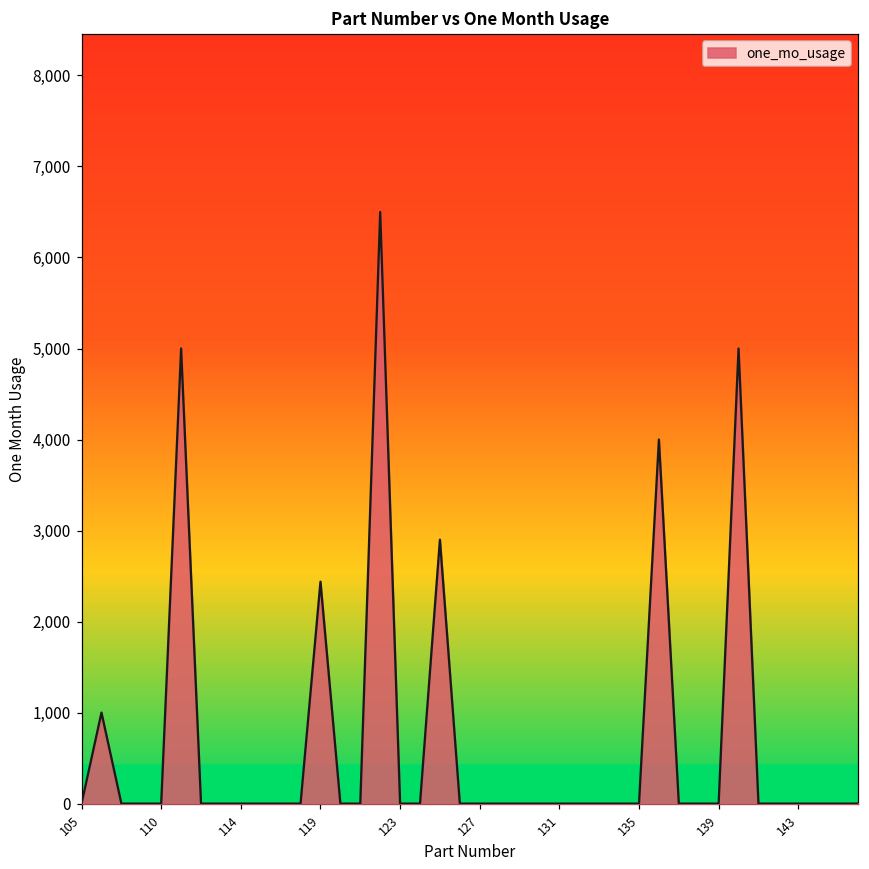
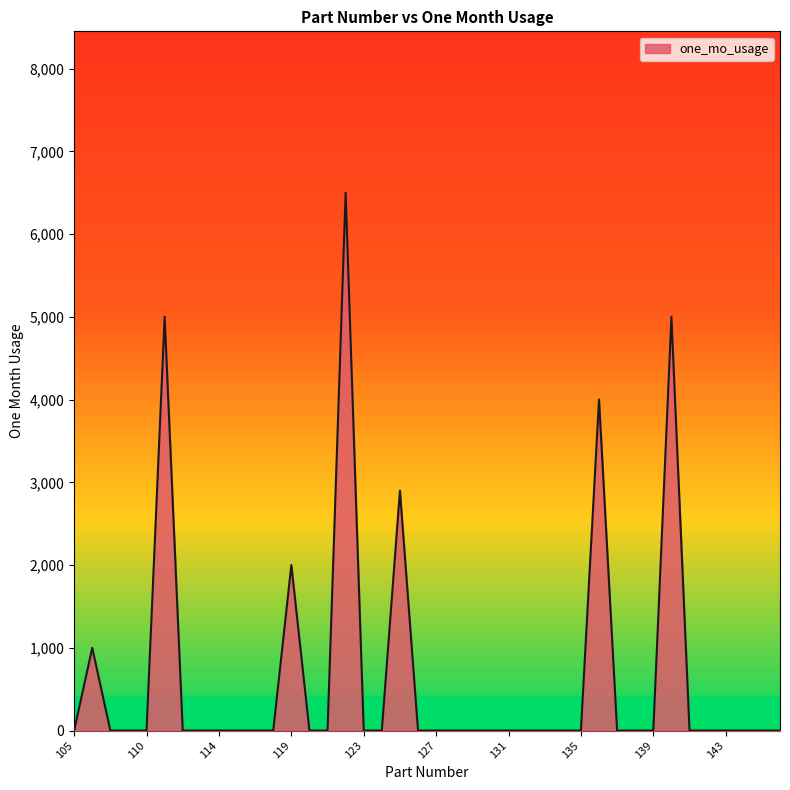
  {
    "105": "0",
    "110": "0",
    "114": "0",
-   "119": "2,400",
+   "119": "2,000",
    "123": "0",
    "127": "0",
    "131": "0",
    "135": "0",
    "139": "0",
    "143": "0"
  }
